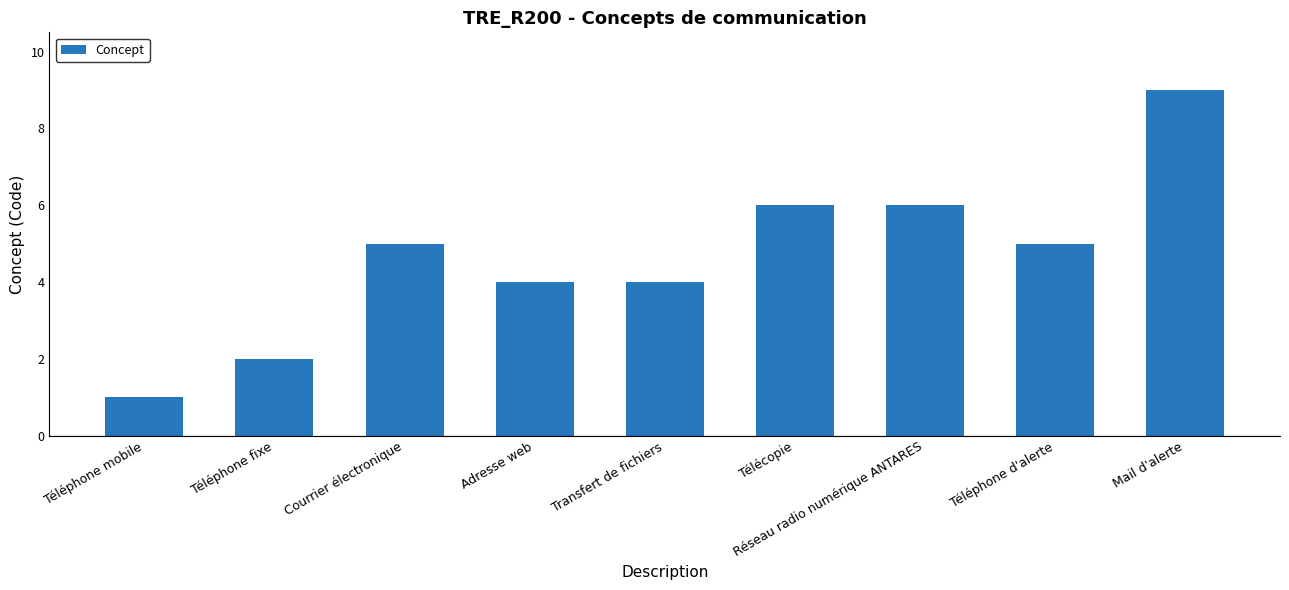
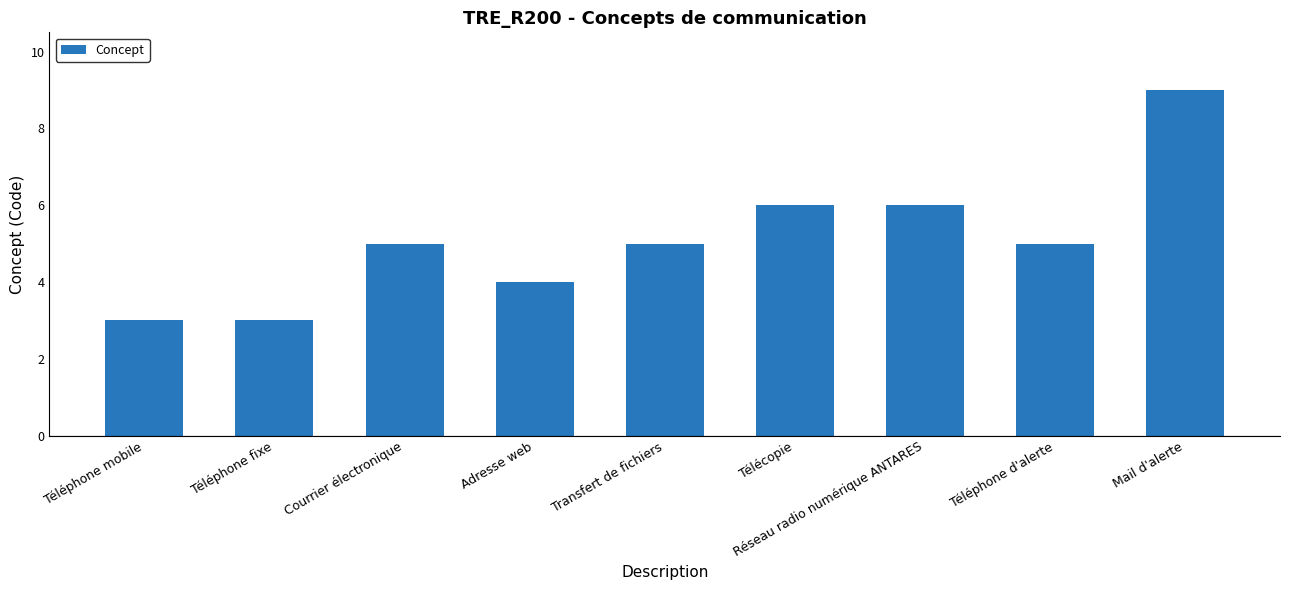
  {
-   "Téléphone mobile": 1,
-   "Téléphone fixe": 2,
+   "Téléphone mobile": 3,
+   "Téléphone fixe": 3,
    "Courrier électronique": 5,
    "Adresse web": 4,
-   "Transfert de fichiers": 4,
+   "Transfert de fichiers": 5,
    "Télécopie": 6,
    "Réseau radio numérique ANTARES": 6,
    "Téléphone d'alerte": 5,
    "Mail d'alerte": 9
  }
